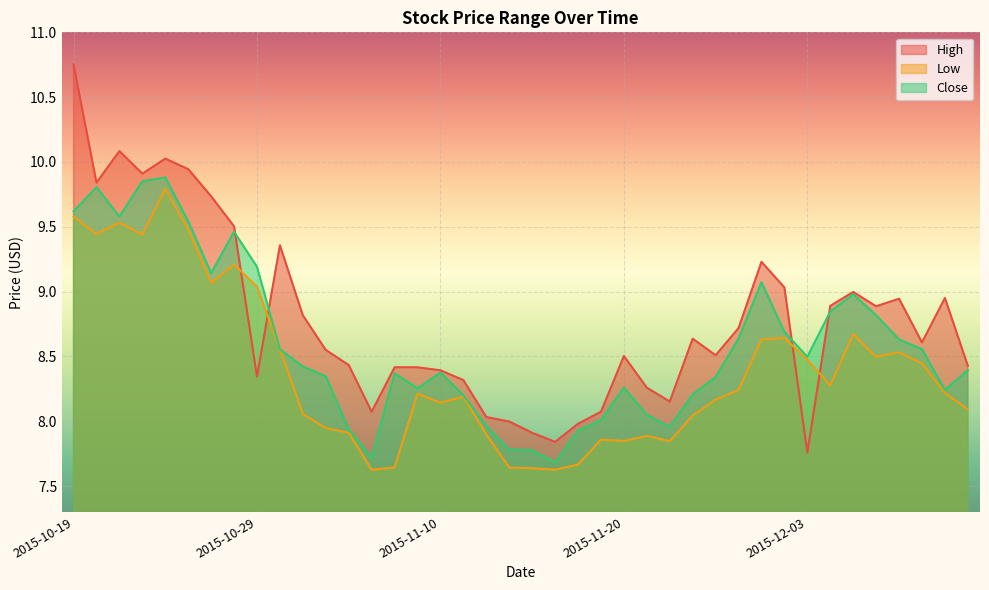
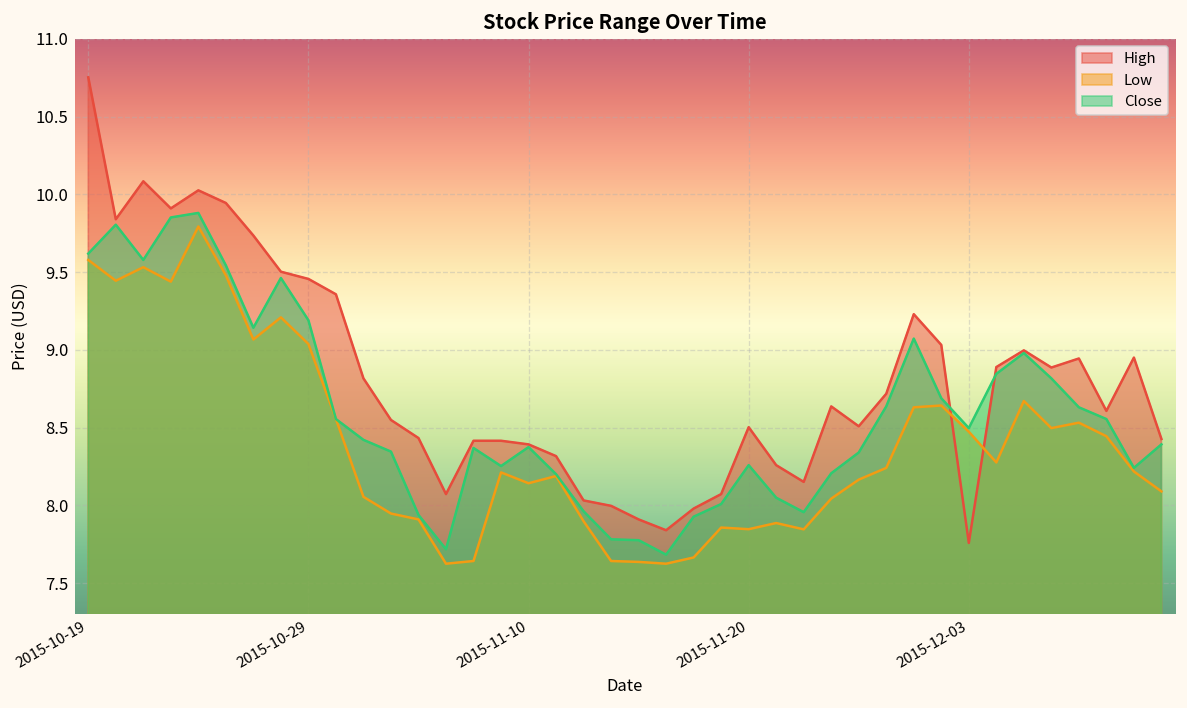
  {
    "High": {
      "2015-10-19": 10.75,
-     "2015-10-29": 8.34,
+     "2015-10-29": 9.46,
      "2015-11-20": 8.50,
      "2015-12-03": 7.76
    },
    "Low": {
      "2015-10-19": 9.58,
      "2015-10-29": 9.04,
      "2015-11-10": 8.14,
      "2015-11-20": 7.85,
      "2015-12-03": 8.47
    },
    "Close": {
      "2015-10-19": 9.62,
      "2015-10-29": 9.19,
      "2015-11-20": 8.26,
      "2015-12-03": 8.50
    }
  }
